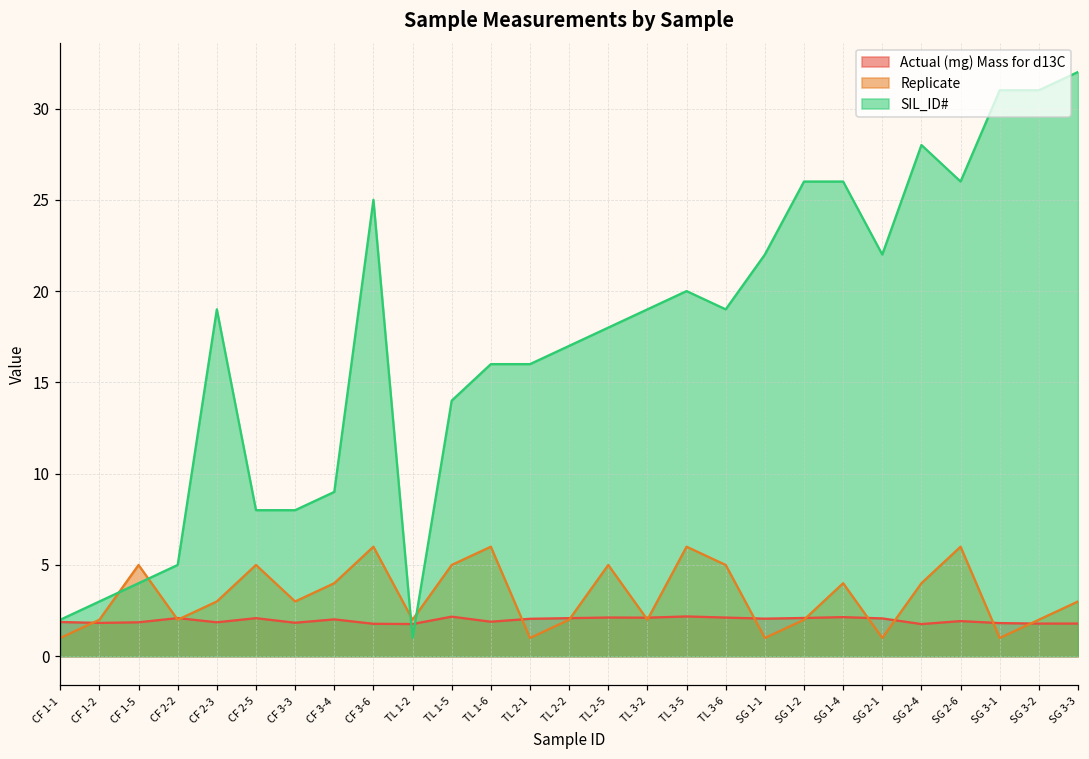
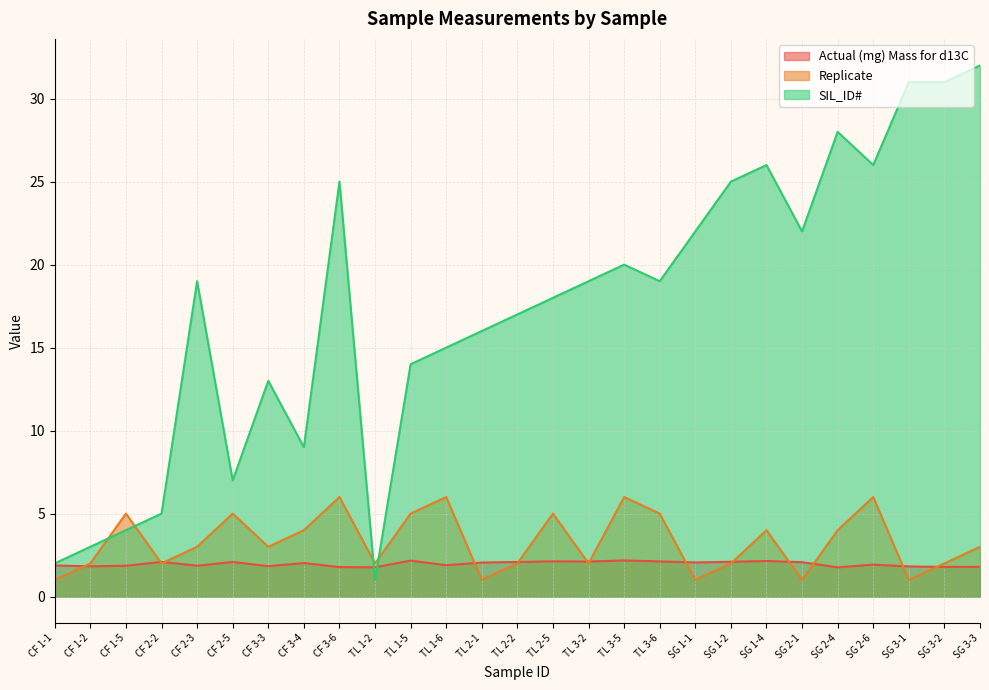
  {
    "SIL_ID#": {
      "CF 1-2": 3,
      "CF 1-5": 4,
      "CF 2-2": 5,
      "CF 2-3": 19,
-     "CF 2-5": 8,
-     "CF 3-3": 8,
+     "CF 2-5": 7,
+     "CF 3-3": 13,
      "CF 3-4": 9,
      "CF 3-6": 25,
      "TL 1-2": 1,
      "TL 1-5": 14,
-     "TL 1-6": 16,
+     "TL 1-6": 15,
      "TL 2-1": 16,
      "TL 2-2": 17,
      "TL 2-5": 18,
      "TL 3-2": 19,
      "TL 3-5": 20,
      "TL 3-6": 19,
      "SG 1-1": 22,
-     "SG 1-2": 26,
+     "SG 1-2": 25,
      "SG 1-4": 26,
      "SG 2-1": 22,
      "SG 2-4": 28,
      "SG 2-6": 26,
      "SG 3-3": 32
    }
  }
